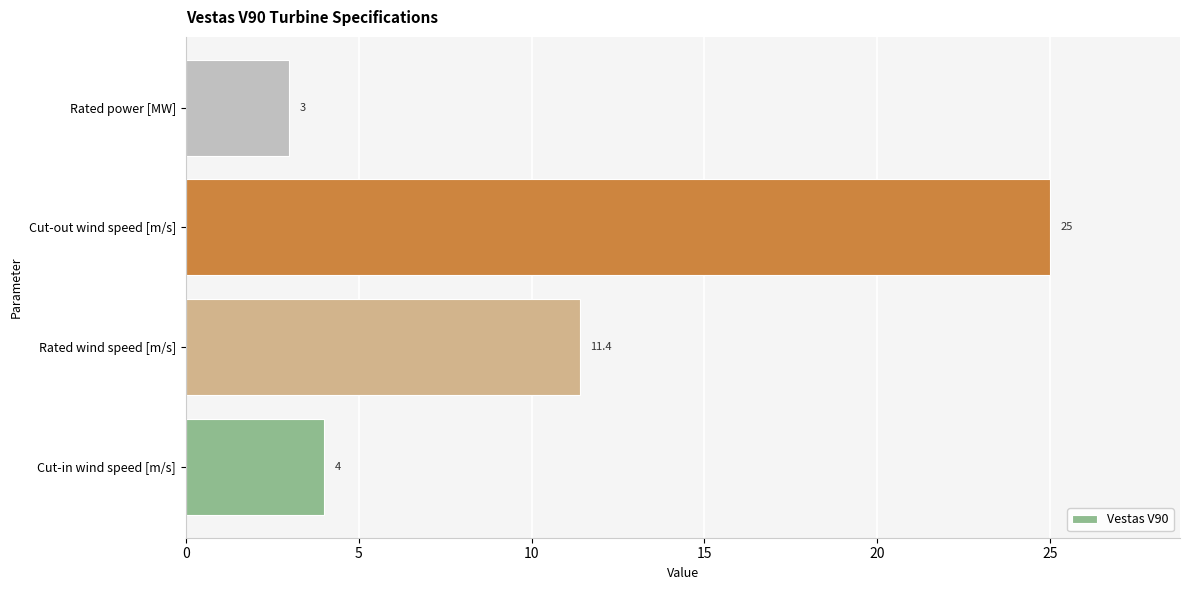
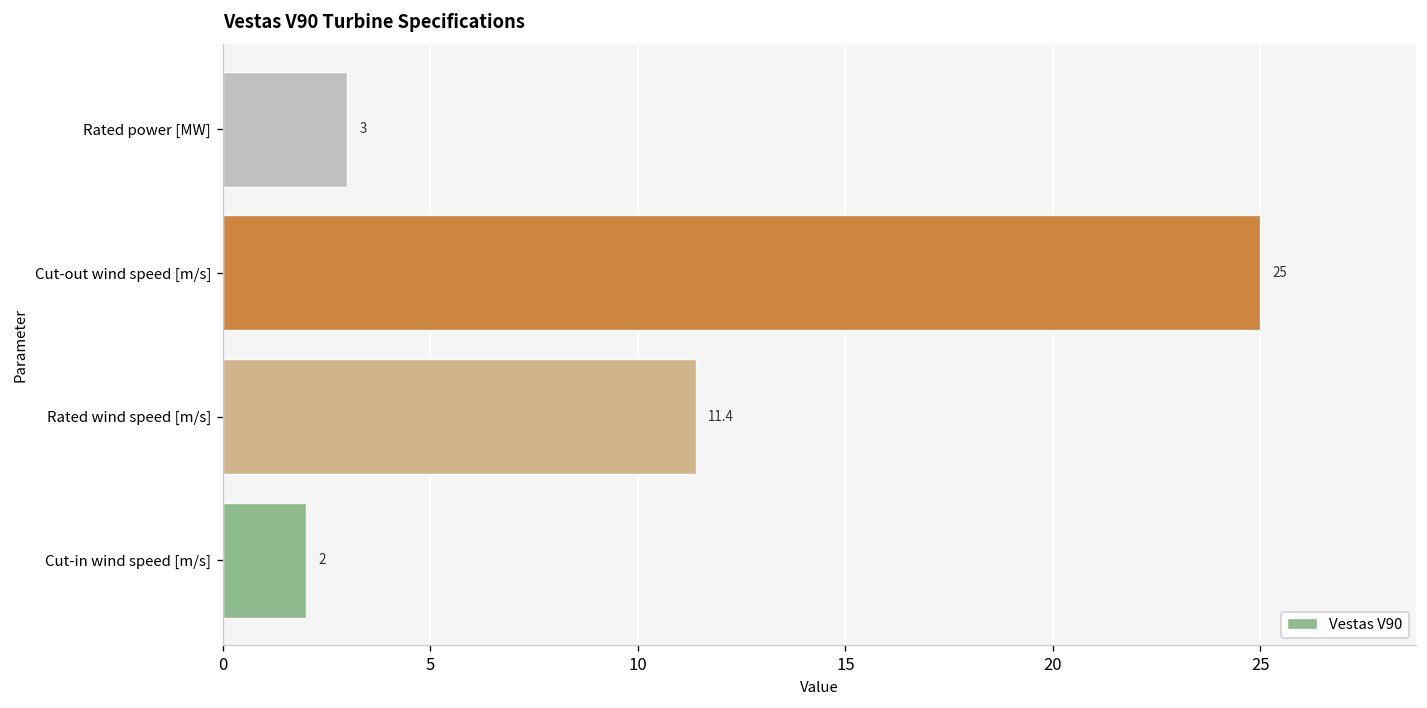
  {
    "Rated power [MW]": 3,
    "Cut-out wind speed [m/s]": 25,
    "Rated wind speed [m/s]": 11.4,
-   "Cut-in wind speed [m/s]": 4
+   "Cut-in wind speed [m/s]": 2
  }
